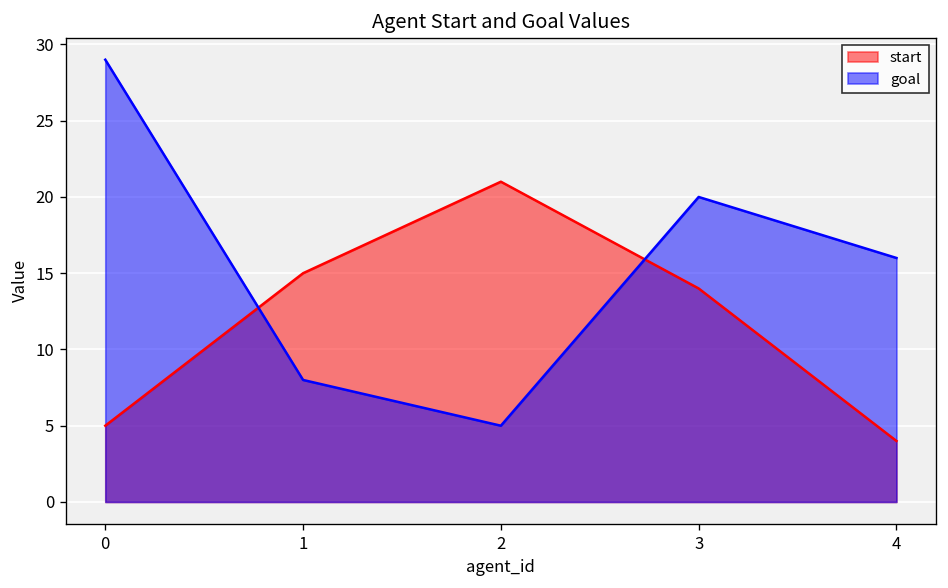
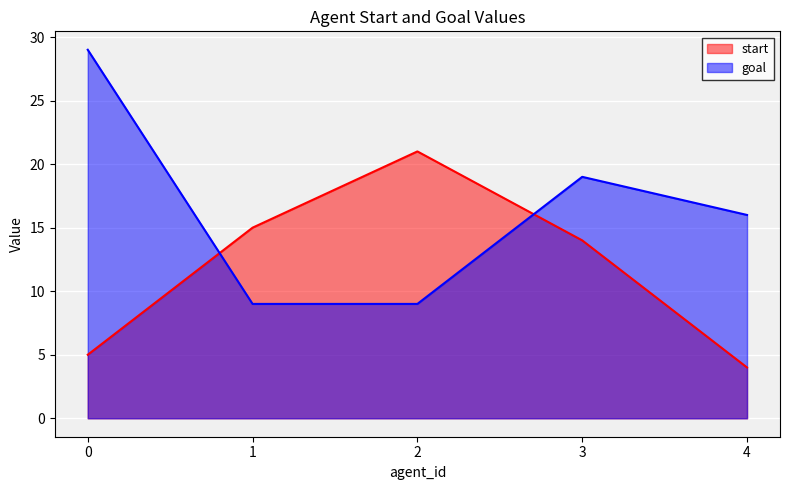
  {
    "start": {
      "0": 5,
      "1": 15,
      "2": 21,
      "3": 14,
      "4": 4
    },
    "goal": {
      "0": 29,
-     "1": 8,
-     "2": 5,
-     "3": 20,
+     "1": 9,
+     "2": 9,
+     "3": 19,
      "4": 16
    }
  }
